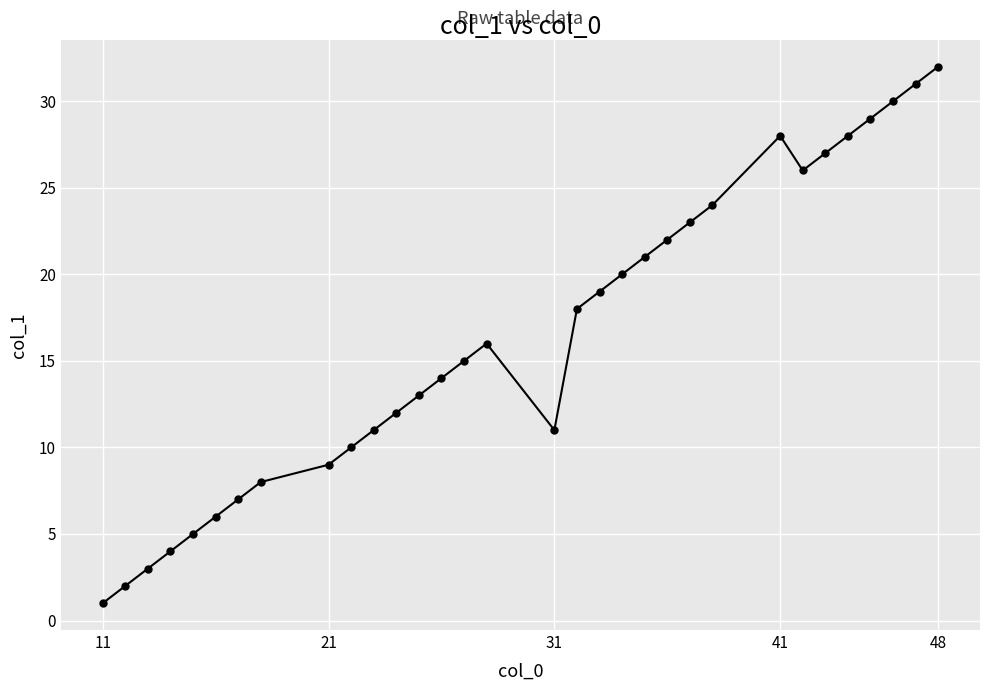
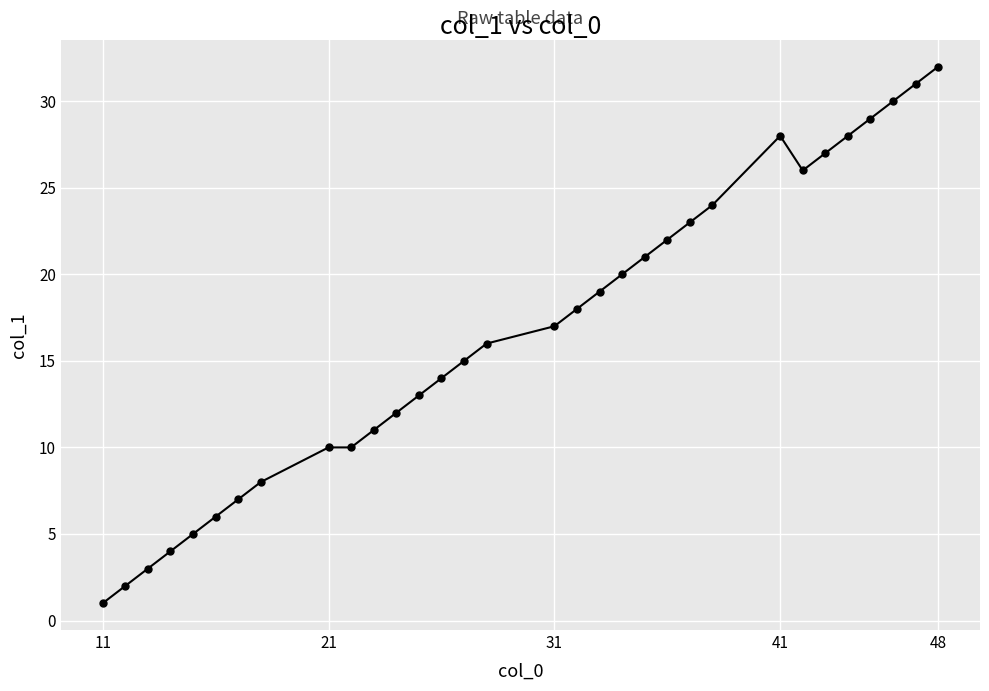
  {
    "11": 1,
-   "21": 9,
-   "31": 11,
+   "21": 10,
+   "31": 17,
    "41": 28,
    "48": 32
  }
